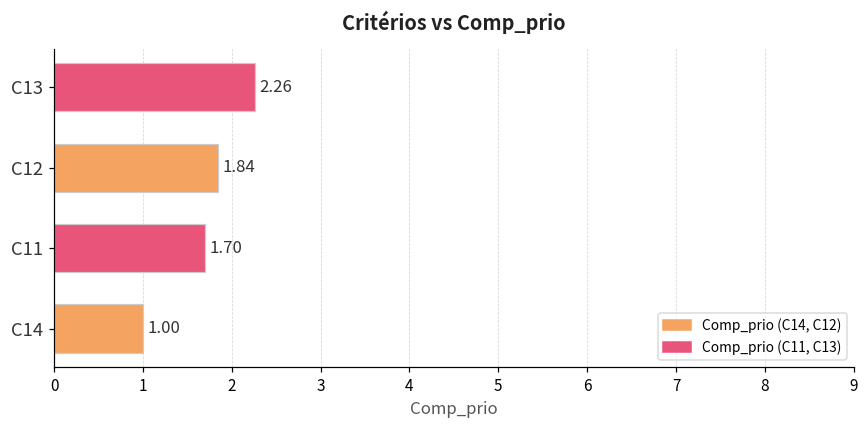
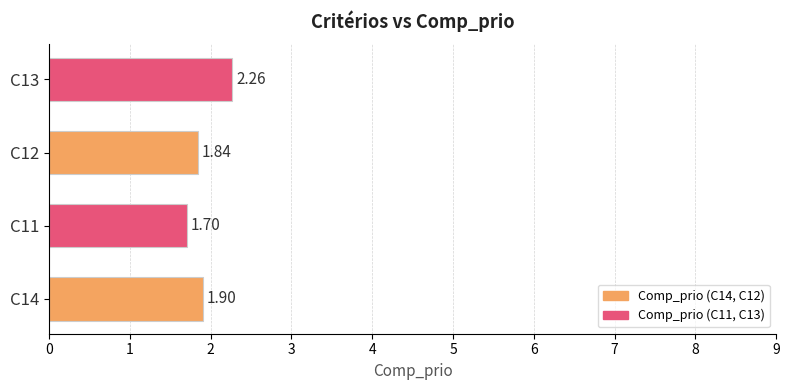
  {
    "C13": 2.26,
    "C12": 1.84,
    "C11": 1.70,
-   "C14": 1.00
+   "C14": 1.90
  }
